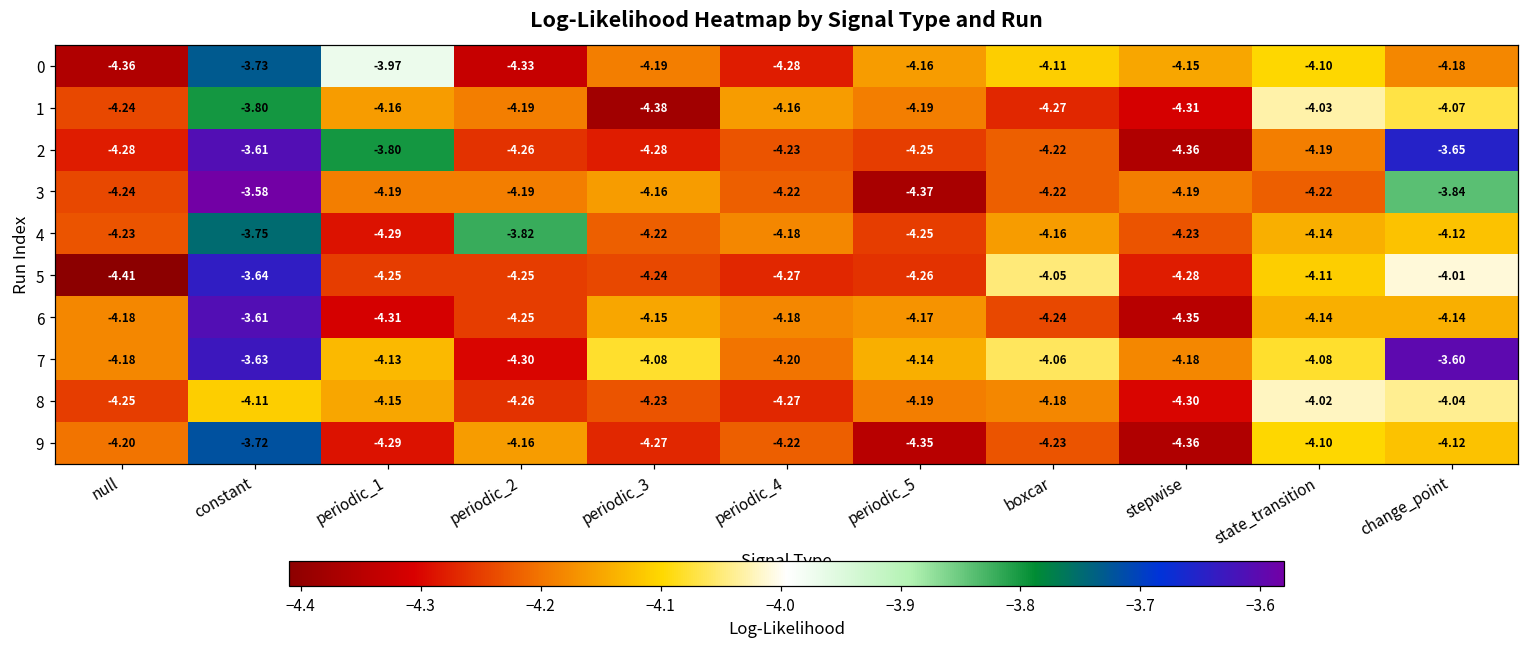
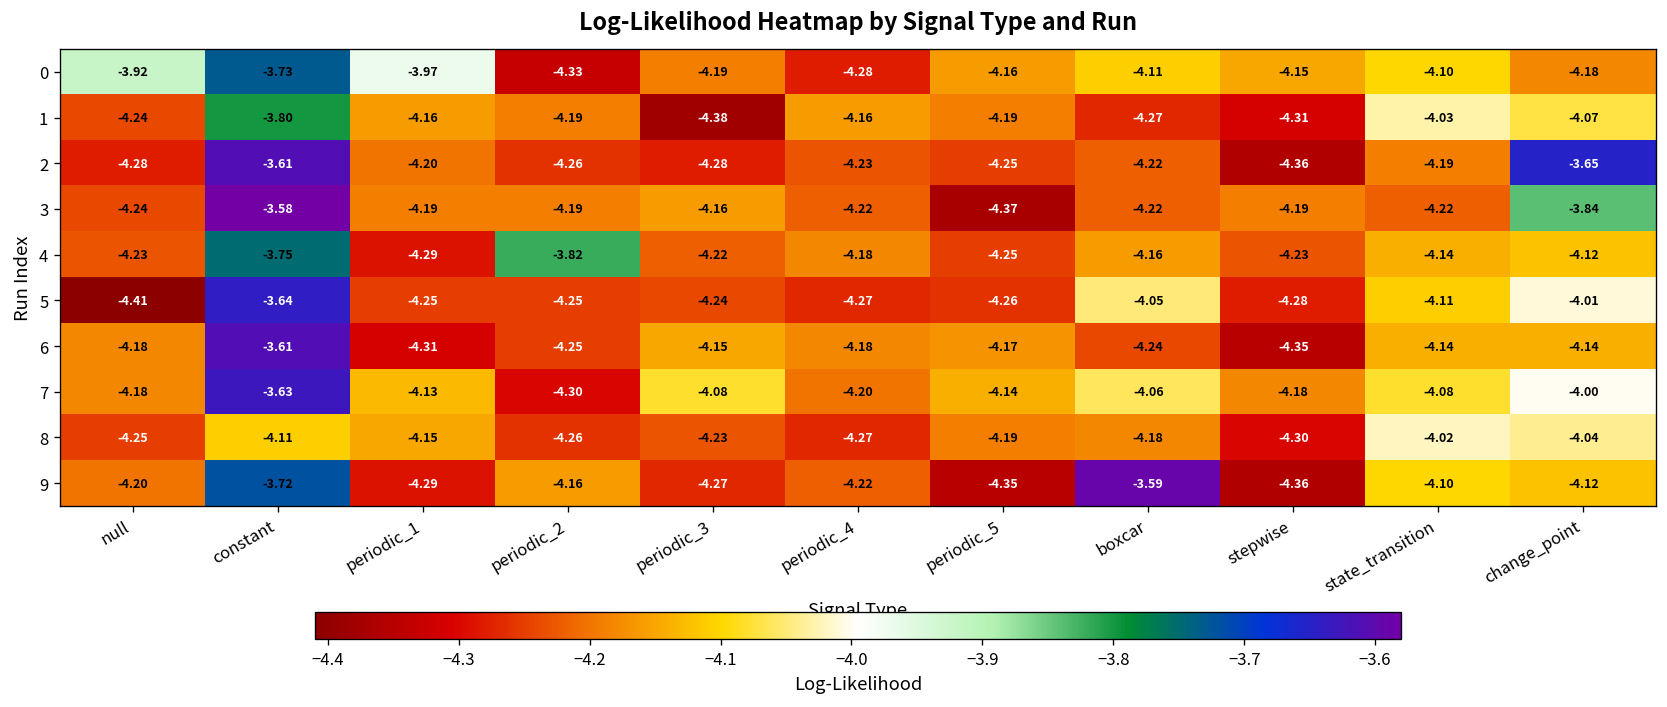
  {
    "0": {
-     "null": -4.36,
+     "null": -3.92,
      "constant": -3.73,
      "periodic_1": -3.97,
      "periodic_2": -4.33,
      "periodic_3": -4.19,
      "periodic_4": -4.28,
      "periodic_5": -4.16,
      "boxcar": -4.11,
      "stepwise": -4.15,
      "state_transition": -4.10,
      "change_point": -4.18
    },
    "1": {
      "null": -4.24,
      "constant": -3.80,
      "periodic_1": -4.16,
      "periodic_2": -4.19,
      "periodic_3": -4.38,
      "periodic_4": -4.16,
      "periodic_5": -4.19,
      "boxcar": -4.27,
      "stepwise": -4.31,
      "state_transition": -4.03,
      "change_point": -4.07
    },
    "2": {
      "null": -4.28,
      "constant": -3.61,
-     "periodic_1": -3.80,
+     "periodic_1": -4.20,
      "periodic_2": -4.26,
      "periodic_3": -4.28,
      "periodic_4": -4.23,
      "periodic_5": -4.25,
      "boxcar": -4.22,
      "stepwise": -4.36,
      "state_transition": -4.19,
      "change_point": -3.65
    },
    "3": {
      "null": -4.24,
      "constant": -3.58,
      "periodic_1": -4.19,
      "periodic_2": -4.19,
      "periodic_3": -4.16,
      "periodic_4": -4.22,
      "periodic_5": -4.37,
      "boxcar": -4.22,
      "stepwise": -4.19,
      "state_transition": -4.22,
      "change_point": -3.84
    },
    "4": {
      "null": -4.23,
      "constant": -3.75,
      "periodic_1": -4.29,
      "periodic_2": -3.82,
      "periodic_3": -4.22,
      "periodic_4": -4.18,
      "periodic_5": -4.25,
      "boxcar": -4.16,
      "stepwise": -4.23,
      "state_transition": -4.14,
      "change_point": -4.12
    },
    "5": {
      "null": -4.41,
      "constant": -3.64,
      "periodic_1": -4.25,
      "periodic_2": -4.25,
      "periodic_3": -4.24,
      "periodic_4": -4.27,
      "periodic_5": -4.26,
      "boxcar": -4.05,
      "stepwise": -4.28,
      "state_transition": -4.11,
      "change_point": -4.01
    },
    "6": {
      "null": -4.18,
      "constant": -3.61,
      "periodic_1": -4.31,
      "periodic_2": -4.25,
      "periodic_3": -4.15,
      "periodic_4": -4.18,
      "periodic_5": -4.17,
      "boxcar": -4.24,
      "stepwise": -4.35,
      "state_transition": -4.14,
      "change_point": -4.14
    },
    "7": {
      "null": -4.18,
      "constant": -3.63,
      "periodic_1": -4.13,
      "periodic_2": -4.30,
      "periodic_3": -4.08,
      "periodic_4": -4.20,
      "periodic_5": -4.14,
      "boxcar": -4.06,
      "stepwise": -4.18,
      "state_transition": -4.08,
-     "change_point": -3.60
+     "change_point": -4.00
    },
    "8": {
      "null": -4.25,
      "constant": -4.11,
      "periodic_1": -4.15,
      "periodic_2": -4.26,
      "periodic_3": -4.23,
      "periodic_4": -4.27,
      "periodic_5": -4.19,
      "boxcar": -4.18,
      "stepwise": -4.30,
      "state_transition": -4.02,
      "change_point": -4.04
    },
    "9": {
      "null": -4.20,
      "constant": -3.72,
      "periodic_1": -4.29,
      "periodic_2": -4.16,
      "periodic_3": -4.27,
      "periodic_4": -4.22,
      "periodic_5": -4.35,
-     "boxcar": -4.23,
+     "boxcar": -3.59,
      "stepwise": -4.36,
      "state_transition": -4.10,
      "change_point": -4.12
    }
  }
